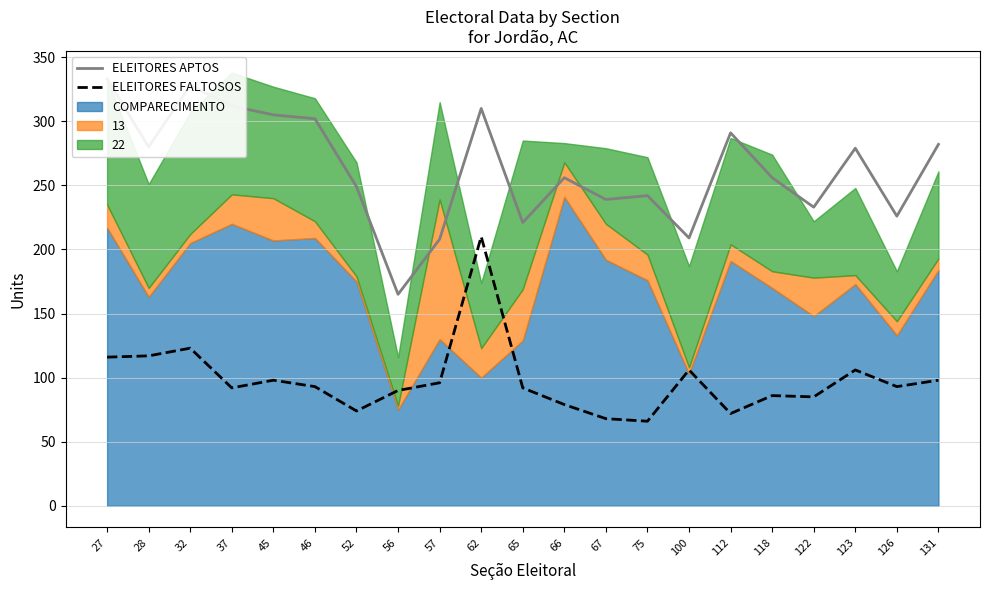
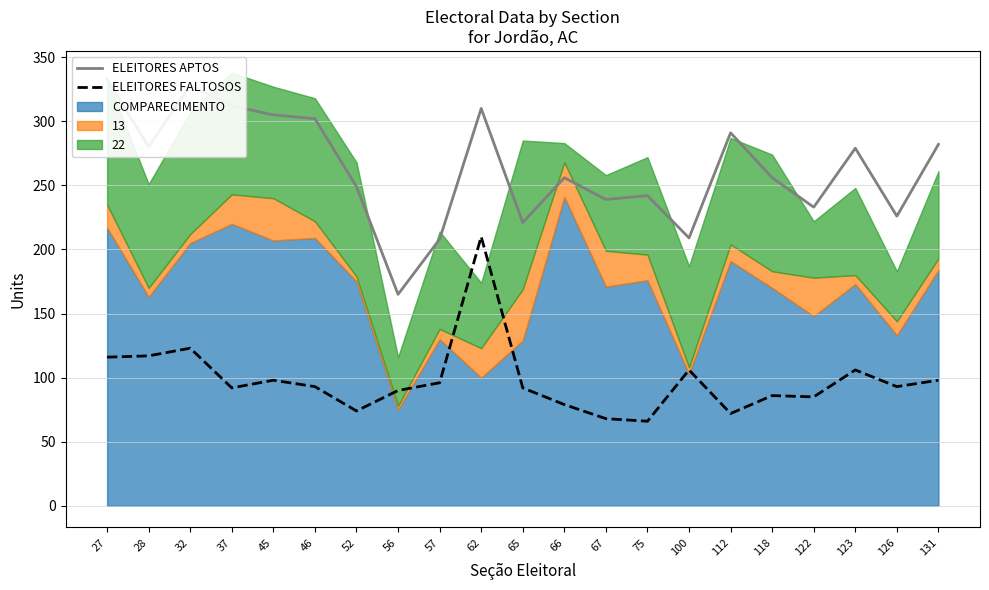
  {
    "COMPARECIMENTO": {
      "27": 217,
      "28": 163,
      "32": 205,
      "37": 220,
      "45": 207,
      "46": 209,
      "52": 175,
      "56": 75,
      "57": 130,
      "62": 100,
      "65": 129,
      "66": 241,
-     "67": 192,
+     "67": 171,
      "75": 176,
      "100": 103,
      "112": 191,
      "118": 170,
      "122": 148,
      "123": 173,
      "126": 133,
      "131": 184
    },
    "ELEITORES APTOS": {
      "45": 305,
      "46": 302,
      "52": 249,
      "56": 165,
      "57": 208,
      "62": 310,
      "65": 221,
      "66": 256,
      "67": 239,
      "75": 242,
      "100": 209,
      "112": 291,
      "118": 256,
      "122": 233,
      "123": 279,
      "126": 226,
      "131": 282
    },
    "ELEITORES FALTOSOS": {
      "27": 116,
      "28": 117,
      "32": 123,
      "37": 92,
      "45": 98,
      "46": 93,
      "52": 74,
      "56": 90,
      "57": 96,
      "62": 210,
      "65": 92,
      "66": 79,
      "67": 68,
      "75": 66,
      "100": 106,
      "112": 72,
      "118": 86,
      "122": 85,
      "123": 106,
      "126": 93,
      "131": 98
    },
    "13": {
      "27": 18,
      "28": 7,
      "32": 7,
      "37": 23,
      "45": 33,
      "46": 13,
      "52": 4,
      "56": 3,
-     "57": 109,
+     "57": 8,
      "62": 23,
      "65": 40,
      "66": 27,
      "67": 28,
      "75": 20,
      "100": 5,
      "112": 13,
      "118": 13,
      "122": 30,
      "123": 7,
      "126": 11,
      "131": 9
    },
    "22": {
      "28": 81,
      "45": 87,
      "46": 96,
      "52": 89,
      "56": 38,
      "57": 76,
      "62": 51,
      "65": 116,
      "66": 15,
      "67": 59,
      "75": 76,
      "100": 79,
      "112": 83,
      "118": 91,
      "122": 44,
      "123": 68,
      "126": 39,
      "131": 68
    }
  }
